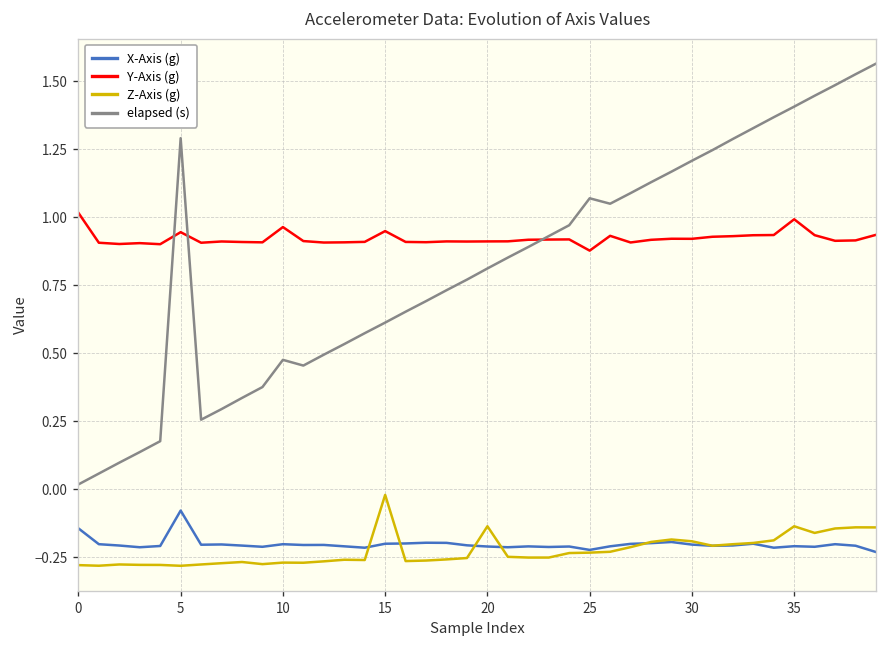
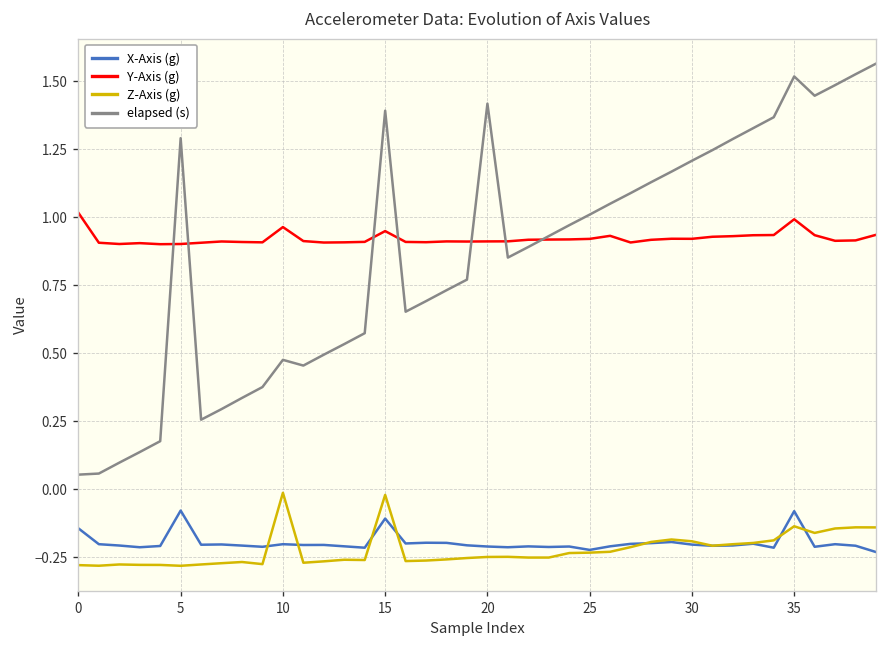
  {
    "X-Axis (g)": {
      "0": -0.14,
      "5": -0.08,
      "10": -0.20,
-     "15": -0.20,
+     "15": -0.11,
      "20": -0.21,
      "30": -0.20,
-     "35": -0.21
+     "35": -0.08
    },
    "Y-Axis (g)": {
      "0": 1.02,
-     "5": 0.95,
+     "5": 0.90,
      "10": 0.96,
      "15": 0.95,
      "20": 0.91,
-     "25": 0.88,
+     "25": 0.92,
      "30": 0.92,
      "35": 0.99
    },
    "Z-Axis (g)": {
      "0": -0.28,
      "5": -0.28,
-     "10": -0.27,
+     "10": -0.01,
      "15": -0.02,
-     "20": -0.14,
+     "20": -0.25,
      "30": -0.19,
      "35": -0.14
    },
    "elapsed (s)": {
-     "0": 0.02,
+     "0": 0.05,
      "5": 1.29,
      "10": 0.48,
-     "15": 0.61,
-     "20": 0.81,
-     "25": 1.07,
+     "15": 1.39,
+     "20": 1.42,
+     "25": 1.01,
      "30": 1.21,
-     "35": 1.41
+     "35": 1.52
    }
  }
